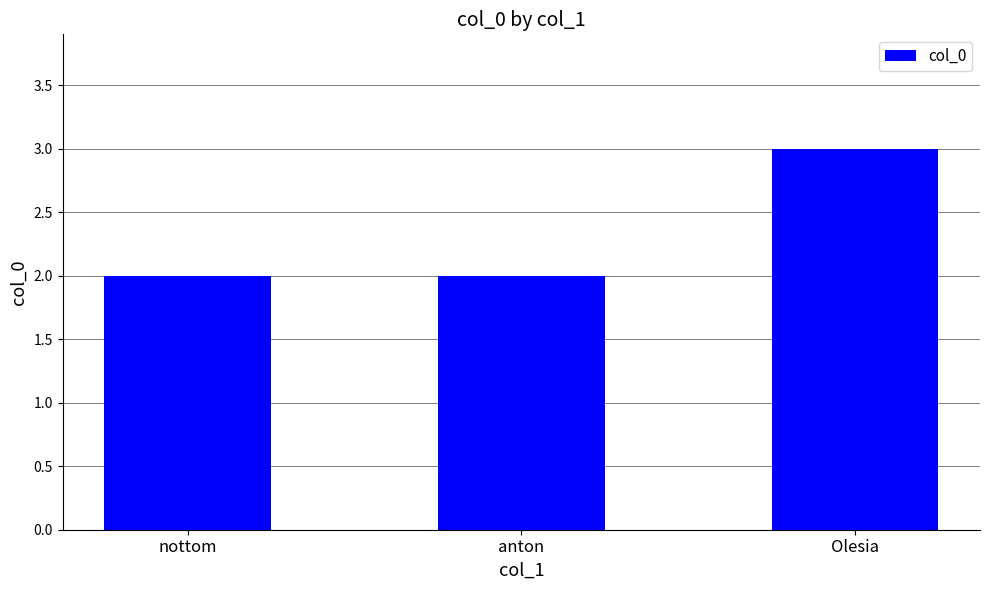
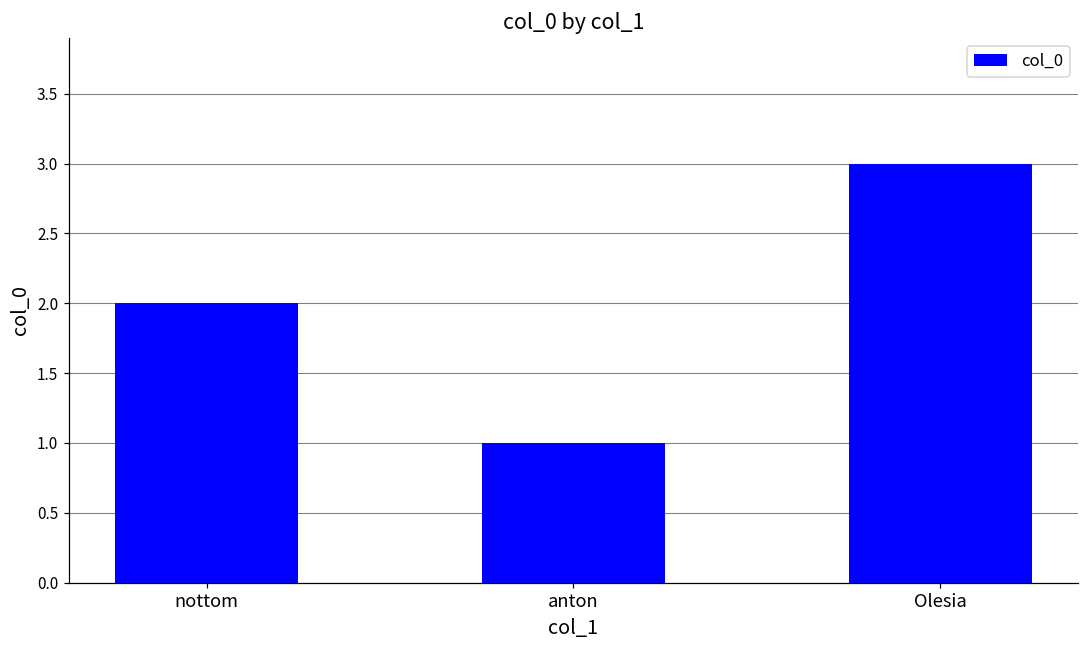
  {
    "nottom": 2,
-   "anton": 2,
+   "anton": 1,
    "Olesia": 3
  }
